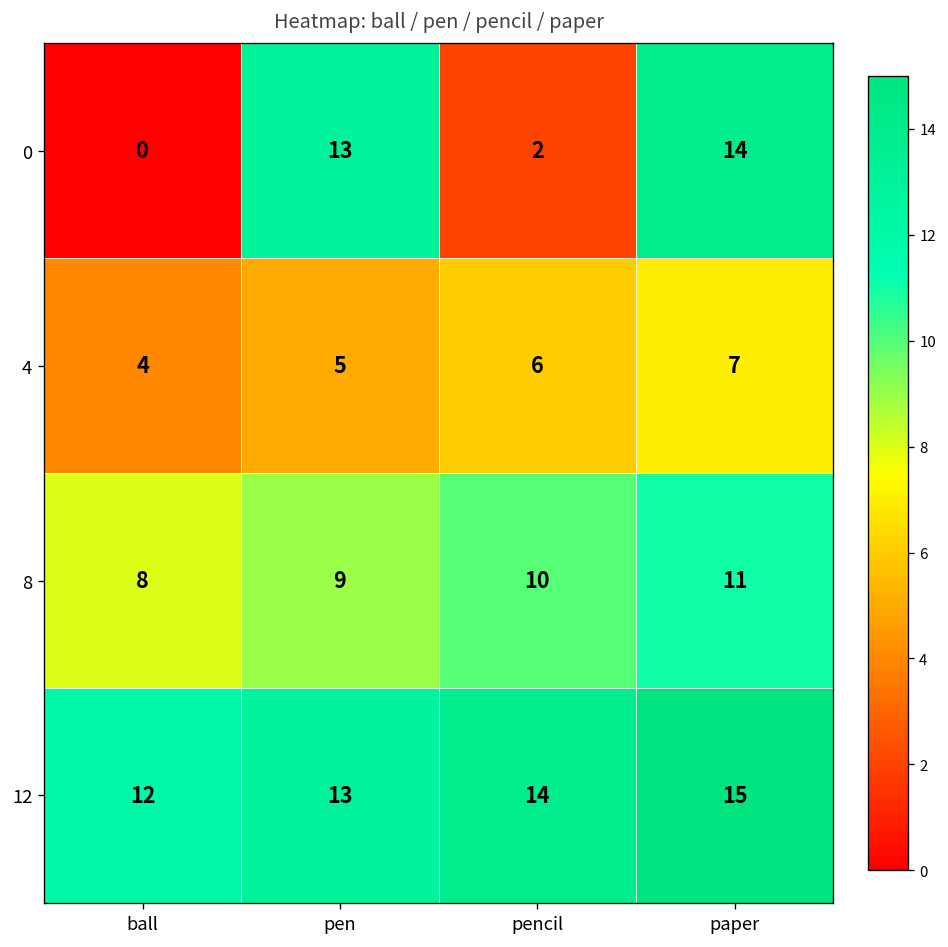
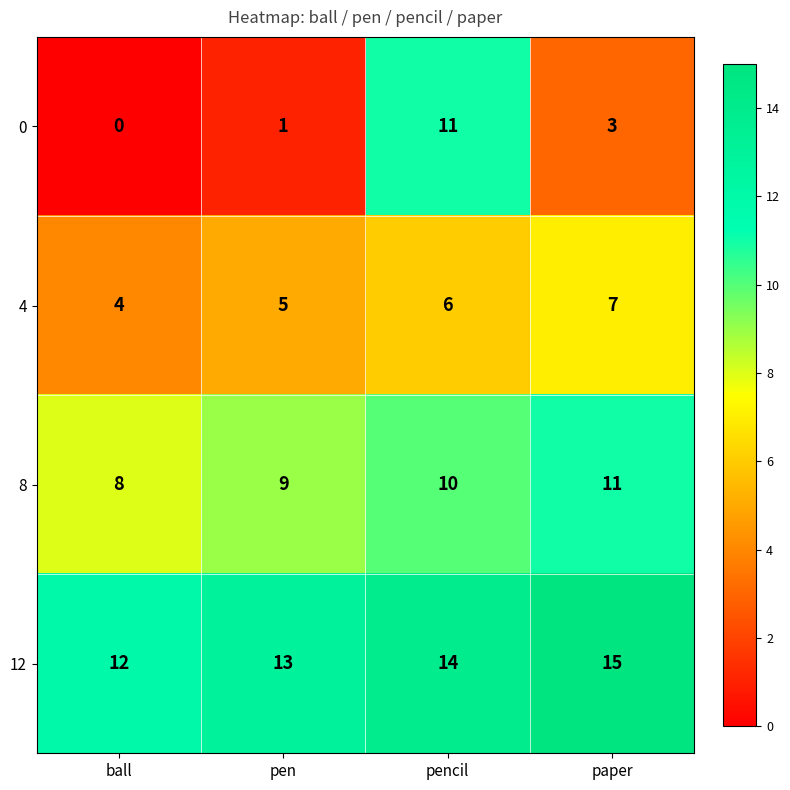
  {
    "0": {
      "ball": 0,
-     "pen": 13,
-     "pencil": 2,
-     "paper": 14
+     "pen": 1,
+     "pencil": 11,
+     "paper": 3
    },
    "4": {
      "ball": 4,
      "pen": 5,
      "pencil": 6,
      "paper": 7
    },
    "8": {
      "ball": 8,
      "pen": 9,
      "pencil": 10,
      "paper": 11
    },
    "12": {
      "ball": 12,
      "pen": 13,
      "pencil": 14,
      "paper": 15
    }
  }
